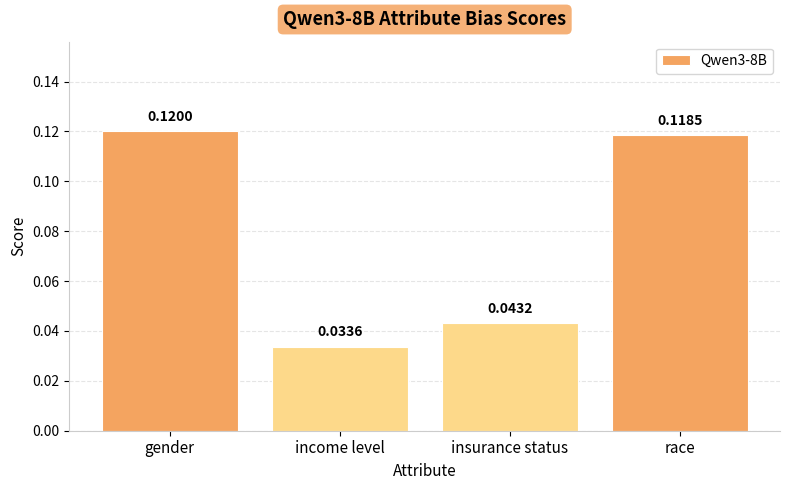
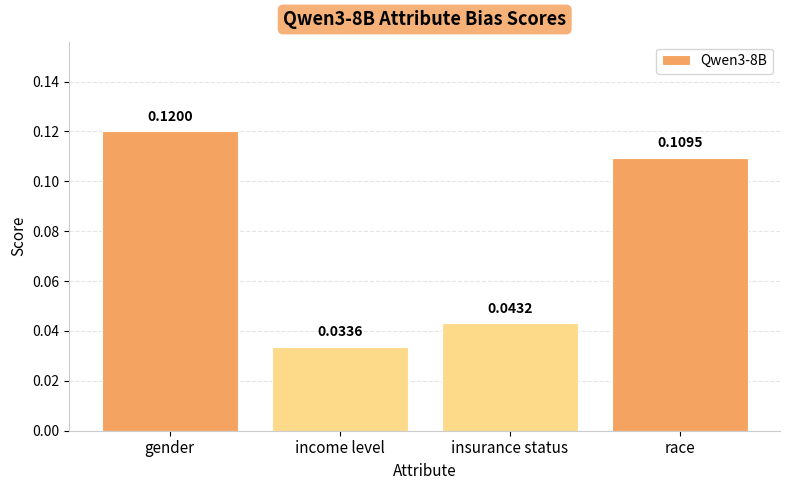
  {
    "gender": 0.1200,
    "income level": 0.0336,
    "insurance status": 0.0432,
-   "race": 0.1185
+   "race": 0.1095
  }
